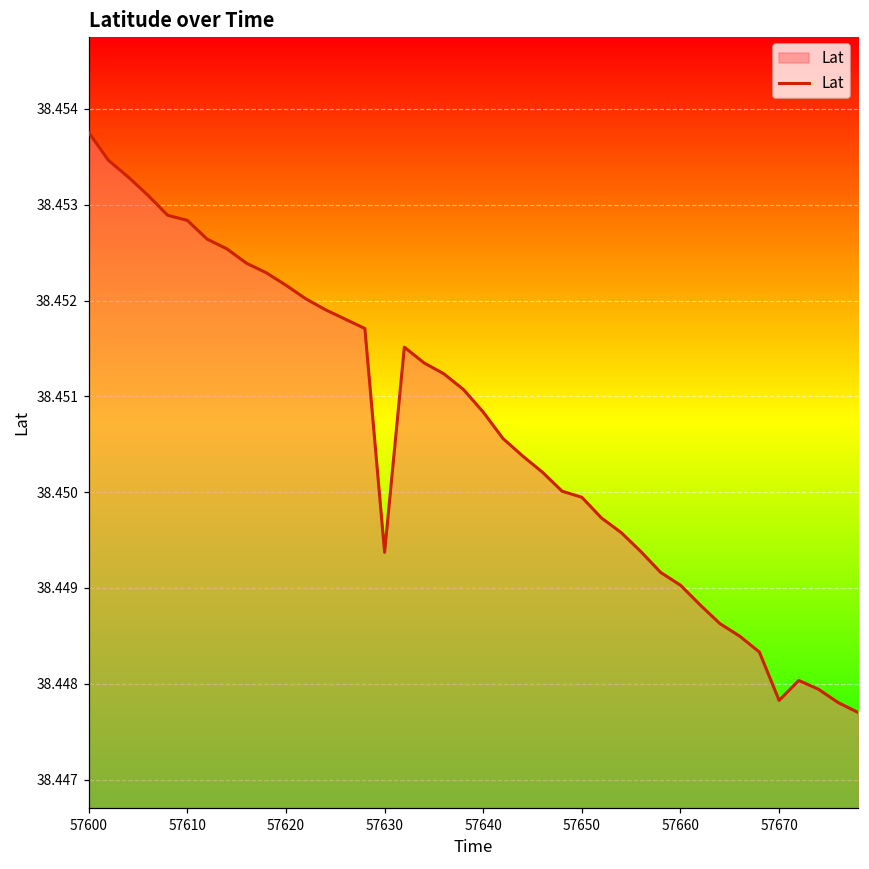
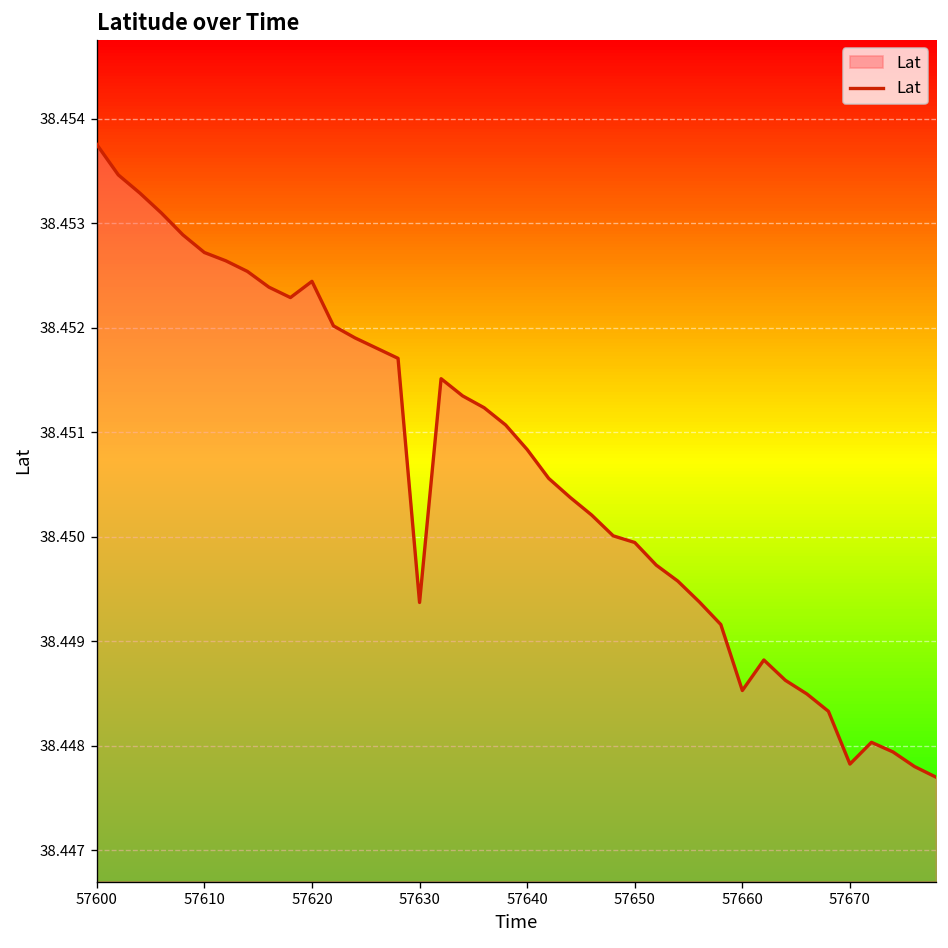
  {
    "57600": 38.4538,
-   "57610": 38.4528,
-   "57620": 38.4522,
+   "57610": 38.4527,
+   "57620": 38.4524,
    "57630": 38.4494,
    "57640": 38.4508,
    "57650": 38.4499,
-   "57660": 38.4490,
+   "57660": 38.4485,
    "57670": 38.4478
  }
